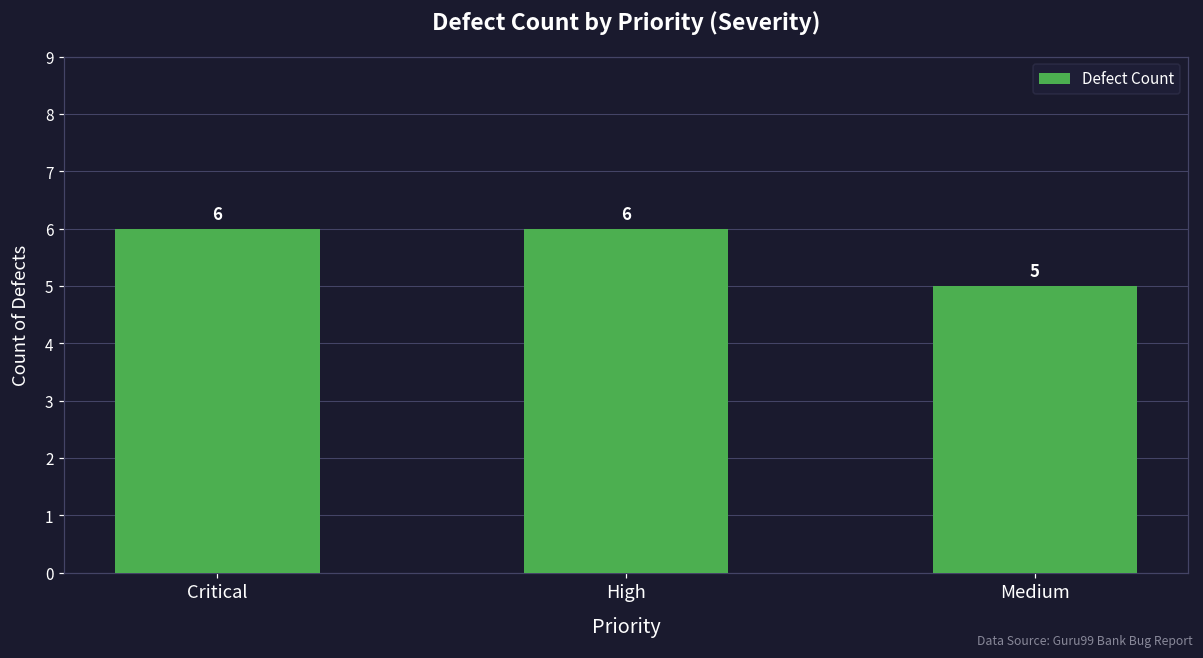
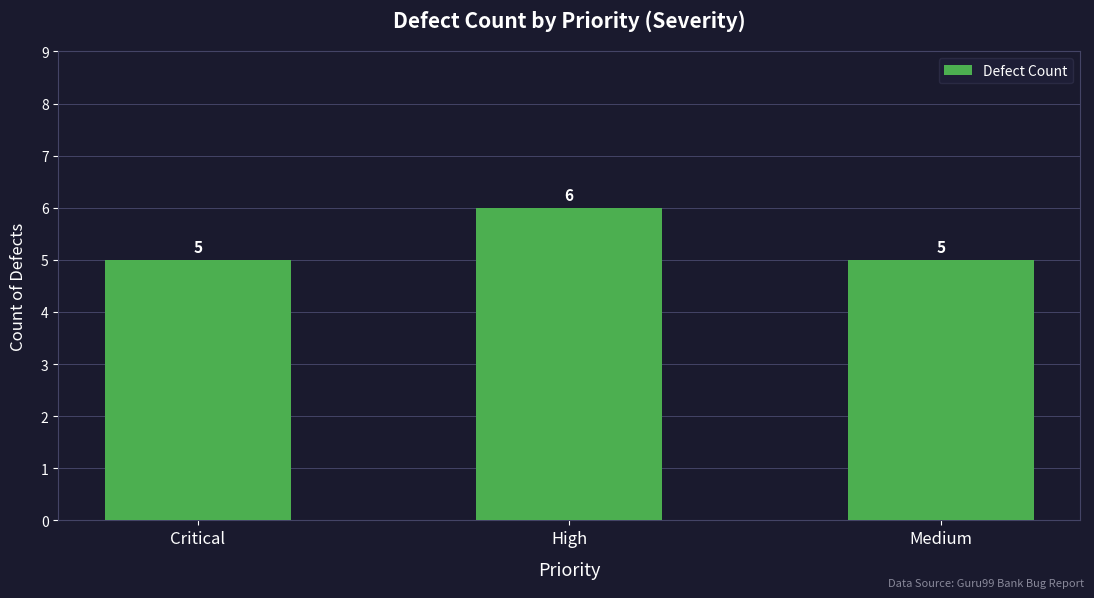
  {
-   "Critical": 6,
+   "Critical": 5,
    "High": 6,
    "Medium": 5
  }
